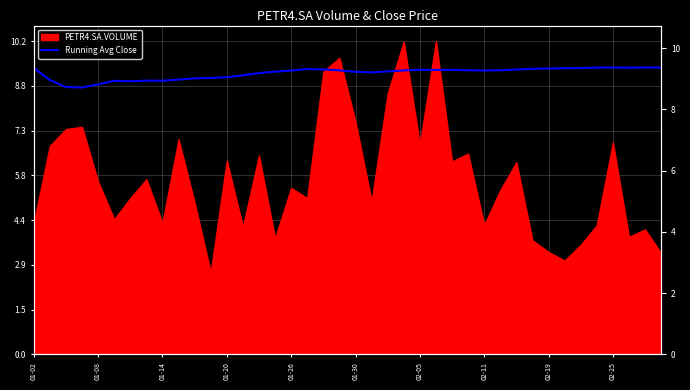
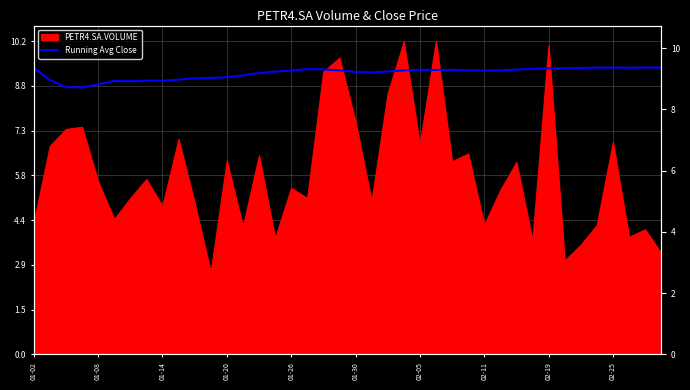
  {
    "Running Avg Close": {
      "01-02": 9.4,
      "01-08": 8.8,
      "01-14": 8.9,
      "01-20": 9.1,
      "01-26": 9.3,
      "01-30": 9.2,
      "02-05": 9.3,
      "02-11": 9.3,
      "02-19": 9.3,
      "02-25": 9.4
    },
    "PETR4.SA.VOLUME": {
      "01-02": 4.3,
      "01-08": 5.6,
-     "01-14": 4.3,
+     "01-14": 4.8,
      "01-20": 6.3,
      "01-26": 5.4,
      "01-30": 7.6,
      "02-05": 6.9,
      "02-11": 4.2,
-     "02-19": 3.3,
+     "02-19": 10.1,
      "02-25": 6.9
    }
  }
